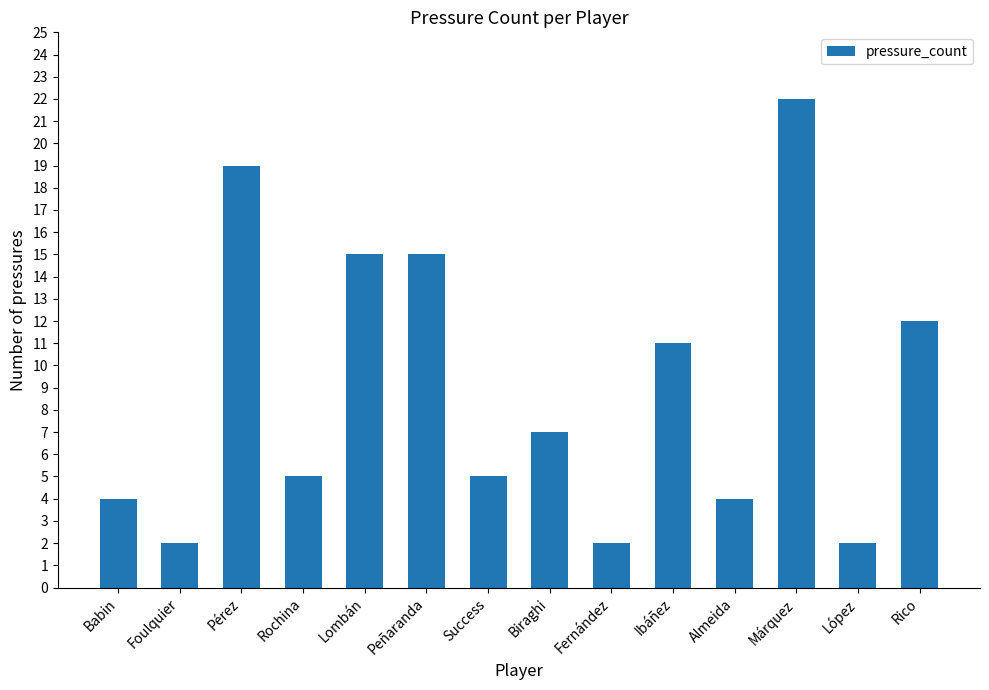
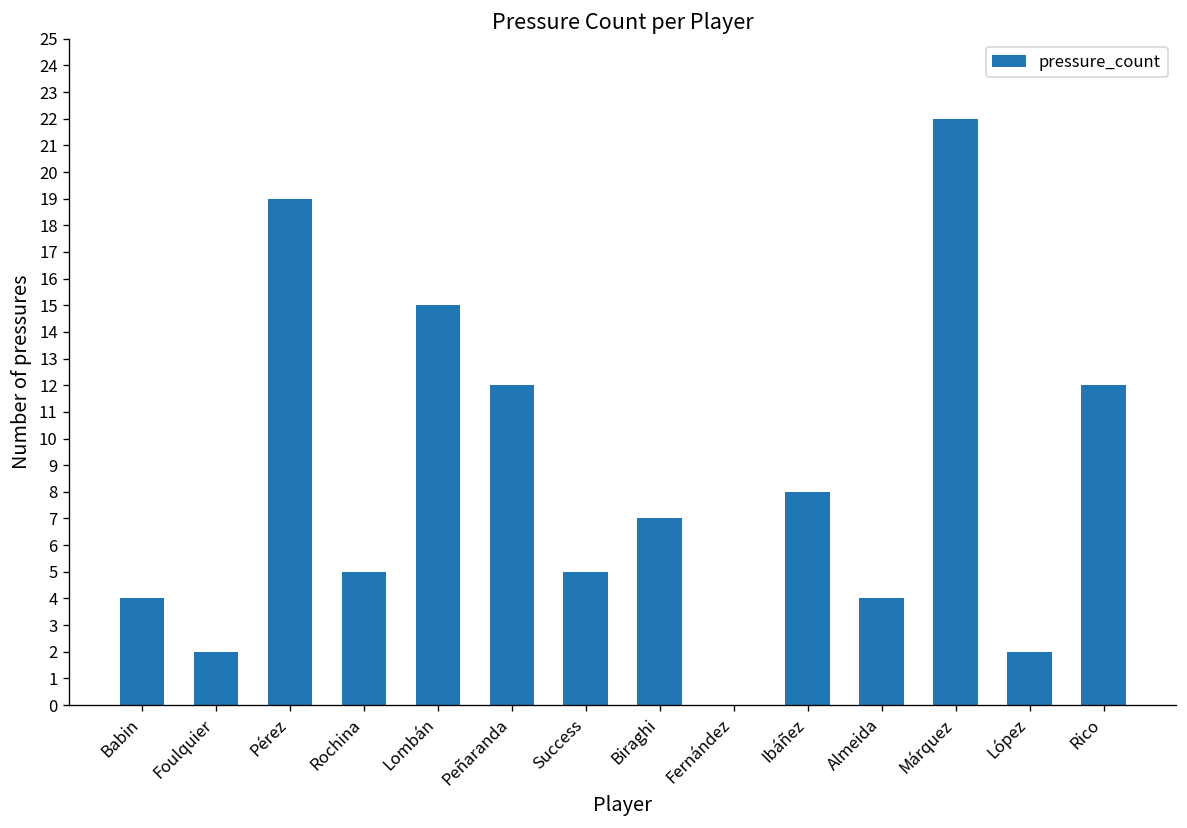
  {
    "Babin": 4,
    "Foulquier": 2,
    "Pérez": 19,
    "Rochina": 5,
    "Lombán": 15,
-   "Peñaranda": 15,
+   "Peñaranda": 12,
    "Success": 5,
    "Biraghi": 7,
-   "Fernández": 2,
-   "Ibáñez": 11,
+   "Fernández": 0,
+   "Ibáñez": 8,
    "Almeida": 4,
    "Márquez": 22,
    "López": 2,
    "Rico": 12
  }
